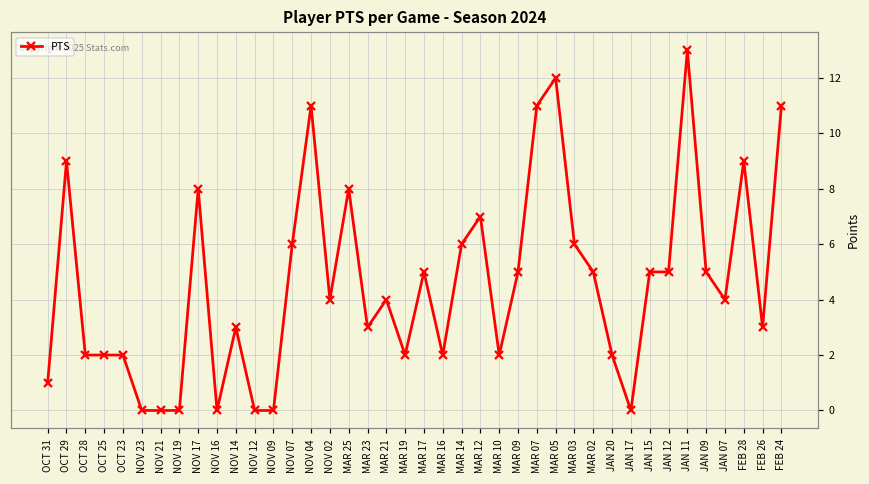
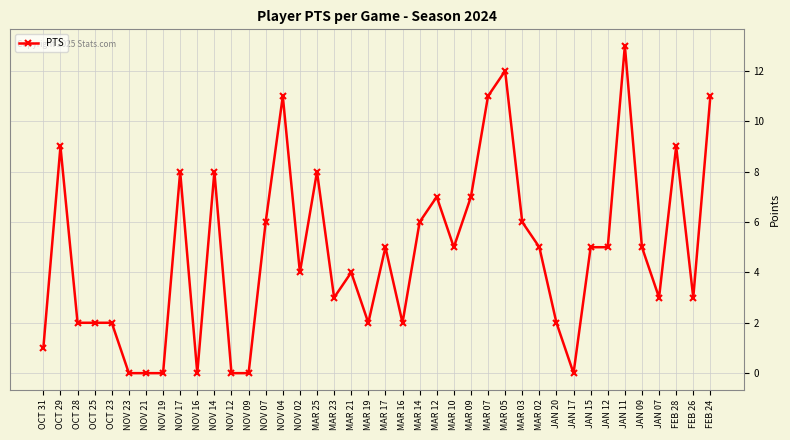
  {
    "OCT 31": 1,
    "OCT 29": 9,
    "OCT 28": 2,
    "OCT 25": 2,
    "OCT 23": 2,
    "NOV 23": 0,
    "NOV 21": 0,
    "NOV 19": 0,
    "NOV 17": 8,
    "NOV 16": 0,
-   "NOV 14": 3,
+   "NOV 14": 8,
    "NOV 12": 0,
    "NOV 09": 0,
    "NOV 07": 6,
    "NOV 04": 11,
    "NOV 02": 4,
    "MAR 25": 8,
    "MAR 23": 3,
    "MAR 21": 4,
    "MAR 19": 2,
    "MAR 17": 5,
    "MAR 16": 2,
    "MAR 14": 6,
    "MAR 12": 7,
-   "MAR 10": 2,
-   "MAR 09": 5,
+   "MAR 10": 5,
+   "MAR 09": 7,
    "MAR 07": 11,
    "MAR 05": 12,
    "MAR 03": 6,
    "MAR 02": 5,
    "JAN 20": 2,
    "JAN 17": 0,
    "JAN 15": 5,
    "JAN 12": 5,
    "JAN 11": 13,
    "JAN 09": 5,
-   "JAN 07": 4,
+   "JAN 07": 3,
    "FEB 28": 9,
    "FEB 26": 3,
    "FEB 24": 11
  }
